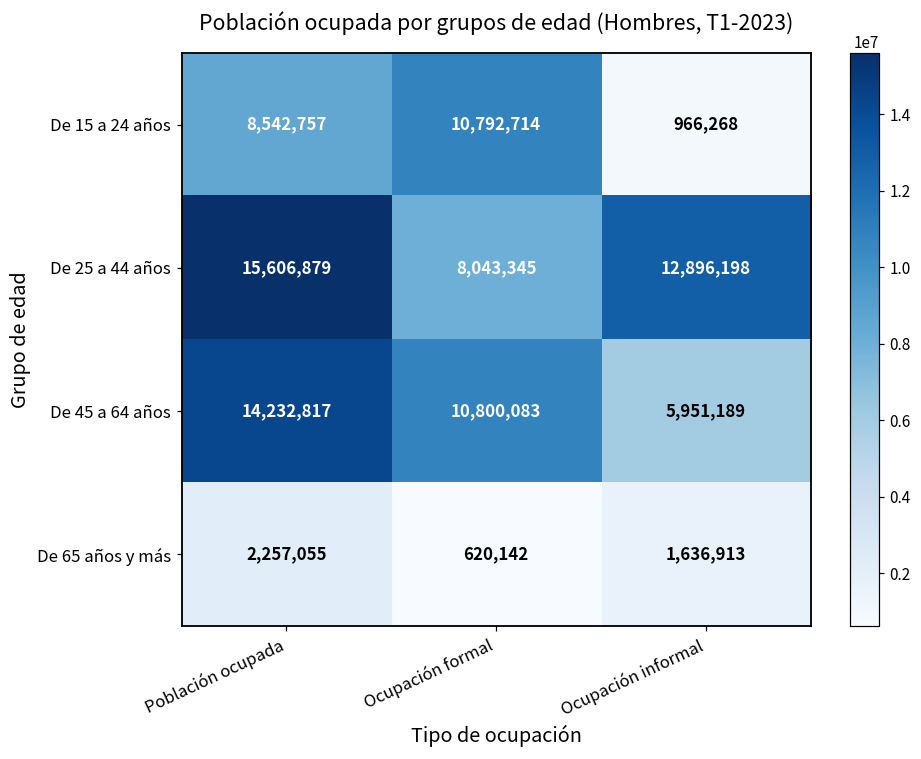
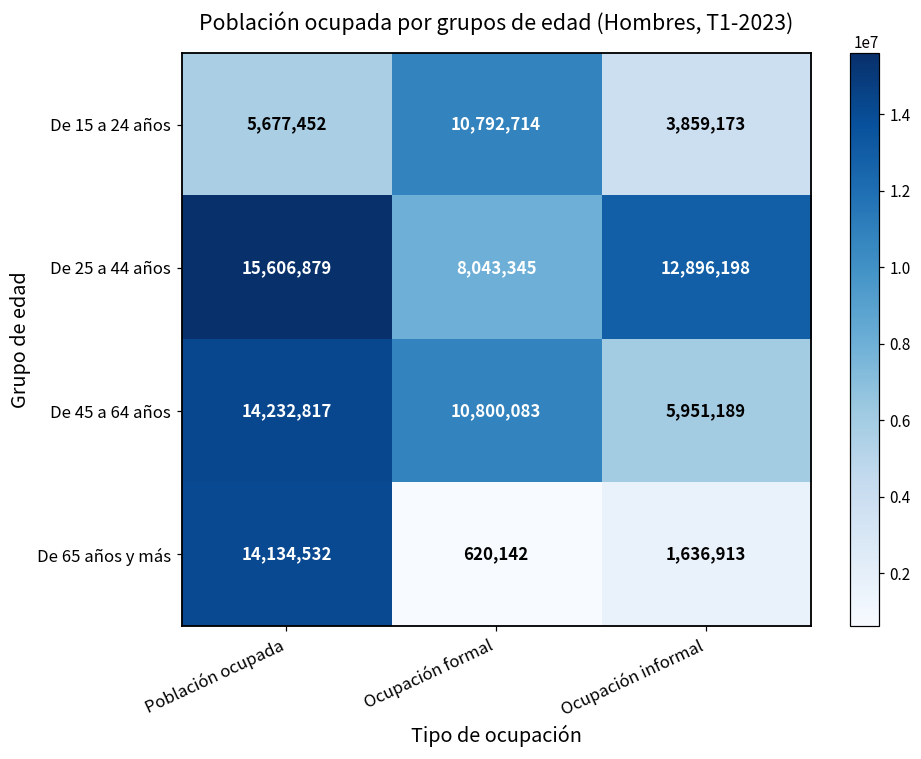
  {
    "De 15 a 24 años": {
-     "Población ocupada": "8,542,757",
+     "Población ocupada": "5,677,452",
      "Ocupación formal": "10,792,714",
-     "Ocupación informal": "966,268"
+     "Ocupación informal": "3,859,173"
    },
    "De 25 a 44 años": {
      "Población ocupada": "15,606,879",
      "Ocupación formal": "8,043,345",
      "Ocupación informal": "12,896,198"
    },
    "De 45 a 64 años": {
      "Población ocupada": "14,232,817",
      "Ocupación formal": "10,800,083",
      "Ocupación informal": "5,951,189"
    },
    "De 65 años y más": {
-     "Población ocupada": "2,257,055",
+     "Población ocupada": "14,134,532",
      "Ocupación formal": "620,142",
      "Ocupación informal": "1,636,913"
    }
  }
